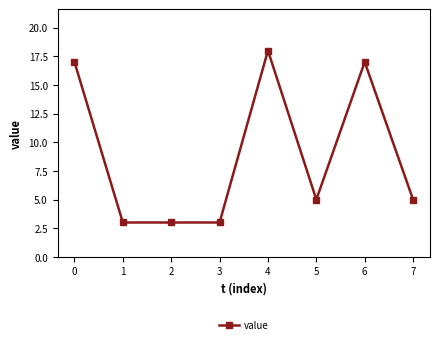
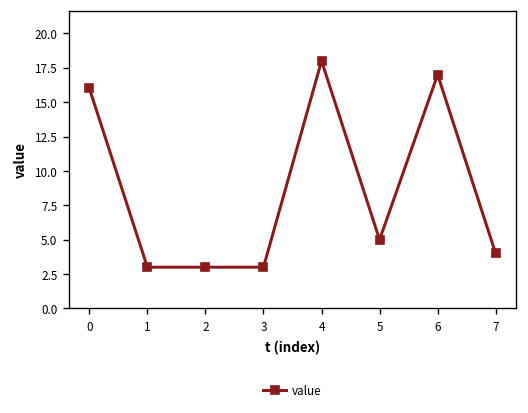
  {
-   "0": 17,
+   "0": 16,
    "1": 3,
    "2": 3,
    "3": 3,
    "4": 18,
    "5": 5,
    "6": 17,
-   "7": 5
+   "7": 4
  }
